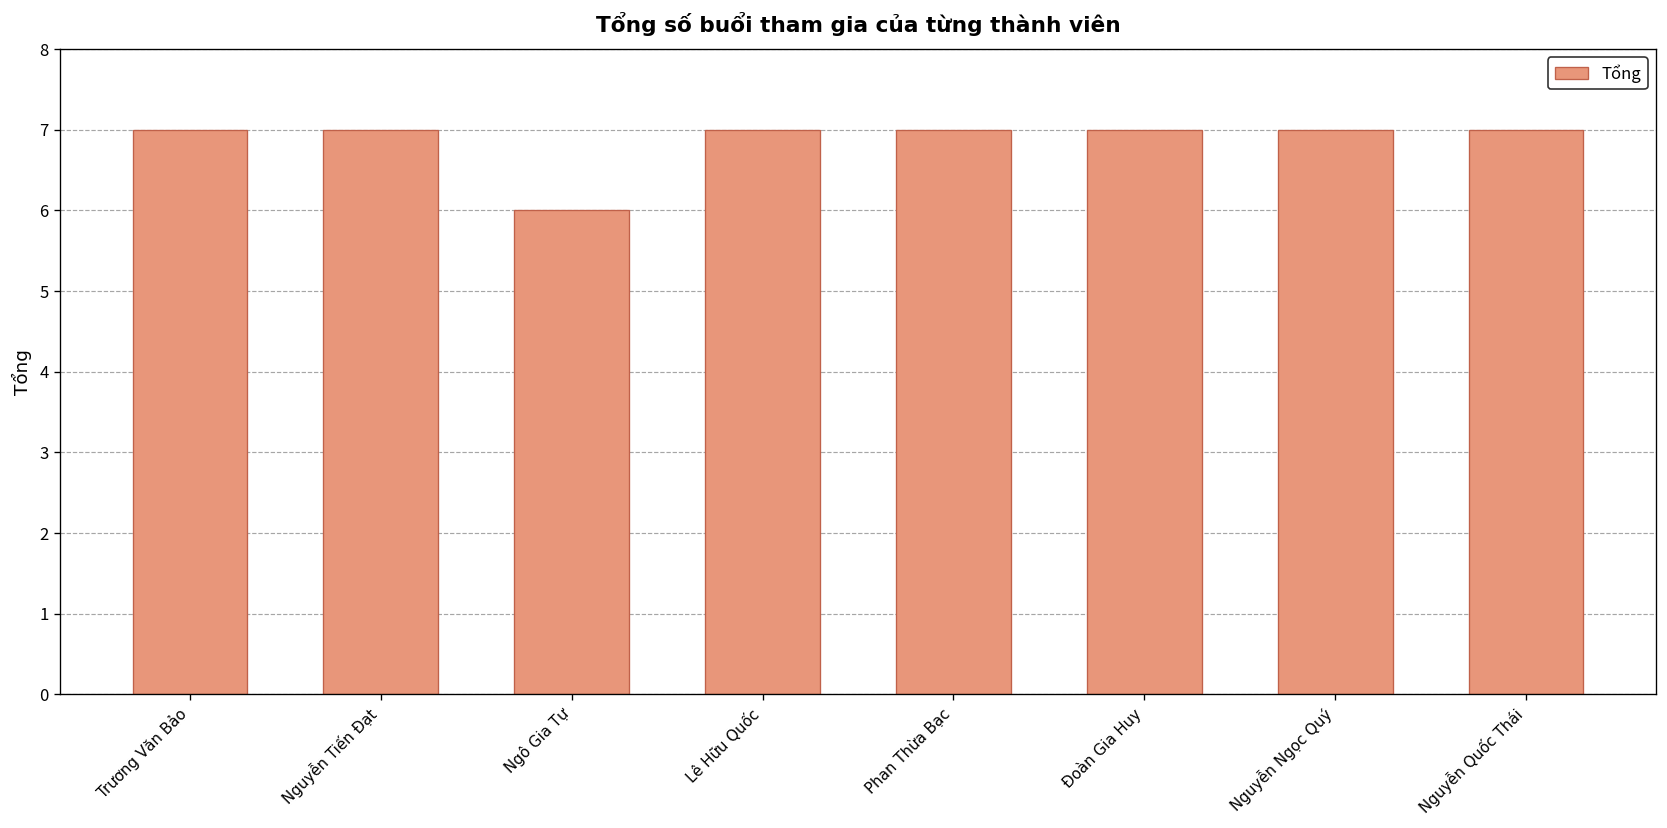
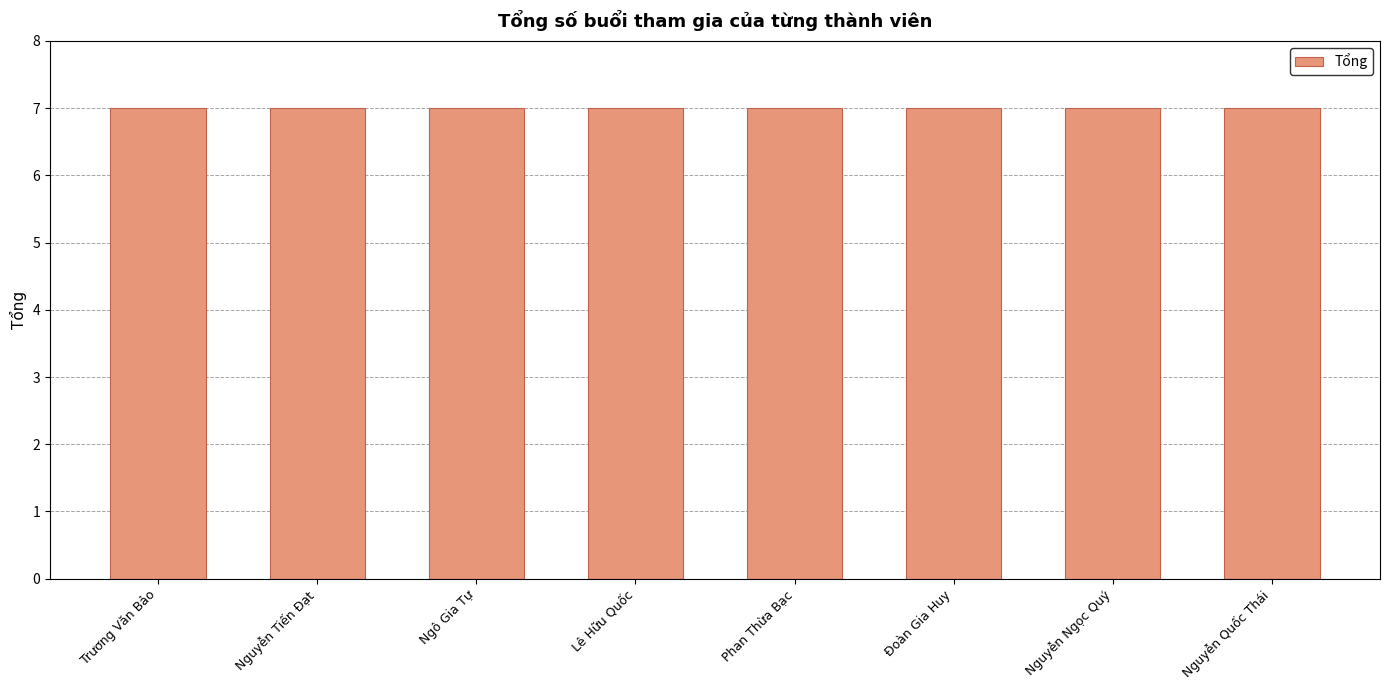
  {
    "Trương Văn Bảo": 7,
    "Nguyễn Tiến Đạt": 7,
-   "Ngô Gia Tự": 6,
+   "Ngô Gia Tự": 7,
    "Lê Hữu Quốc": 7,
    "Phan Thừa Bạc": 7,
    "Đoàn Gia Huy": 7,
    "Nguyễn Ngọc Quý": 7,
    "Nguyễn Quốc Thái": 7
  }
